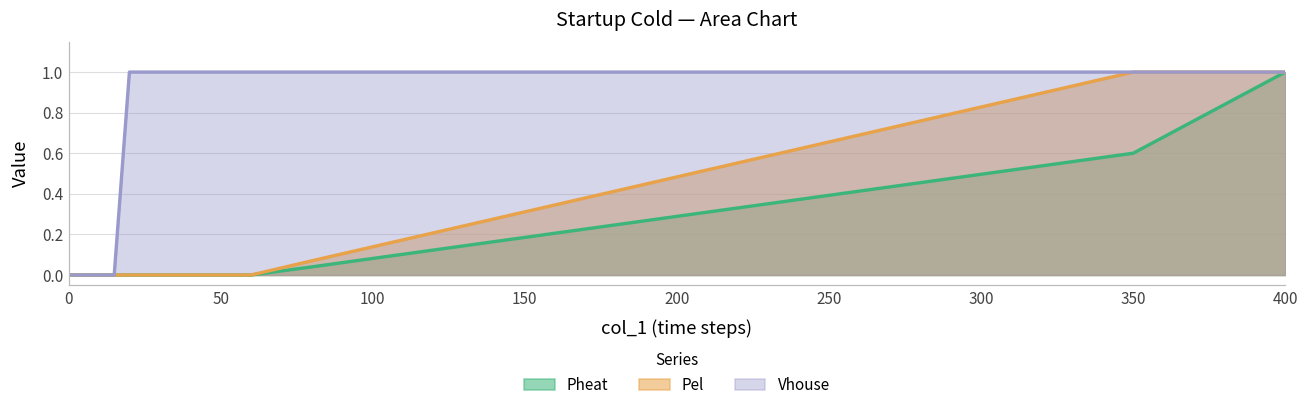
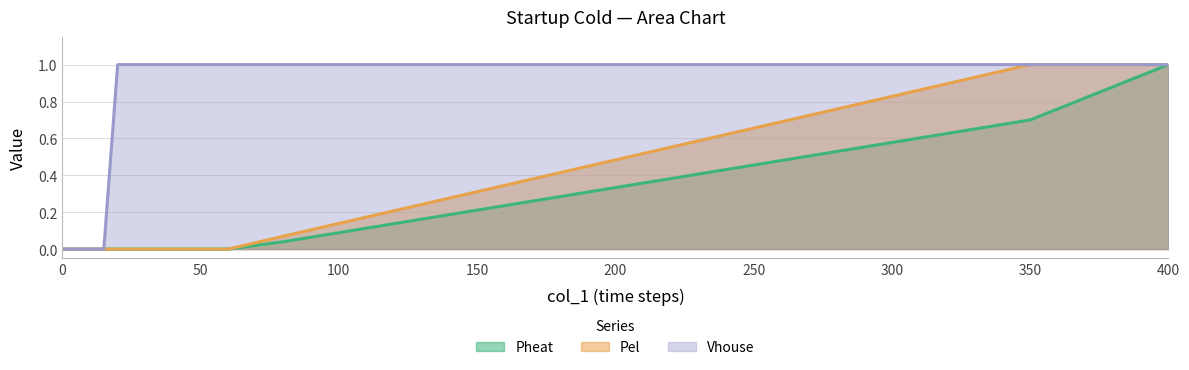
  {
    "Pheat": {
-     "350": 0.6
+     "350": 0.7
    }
  }
